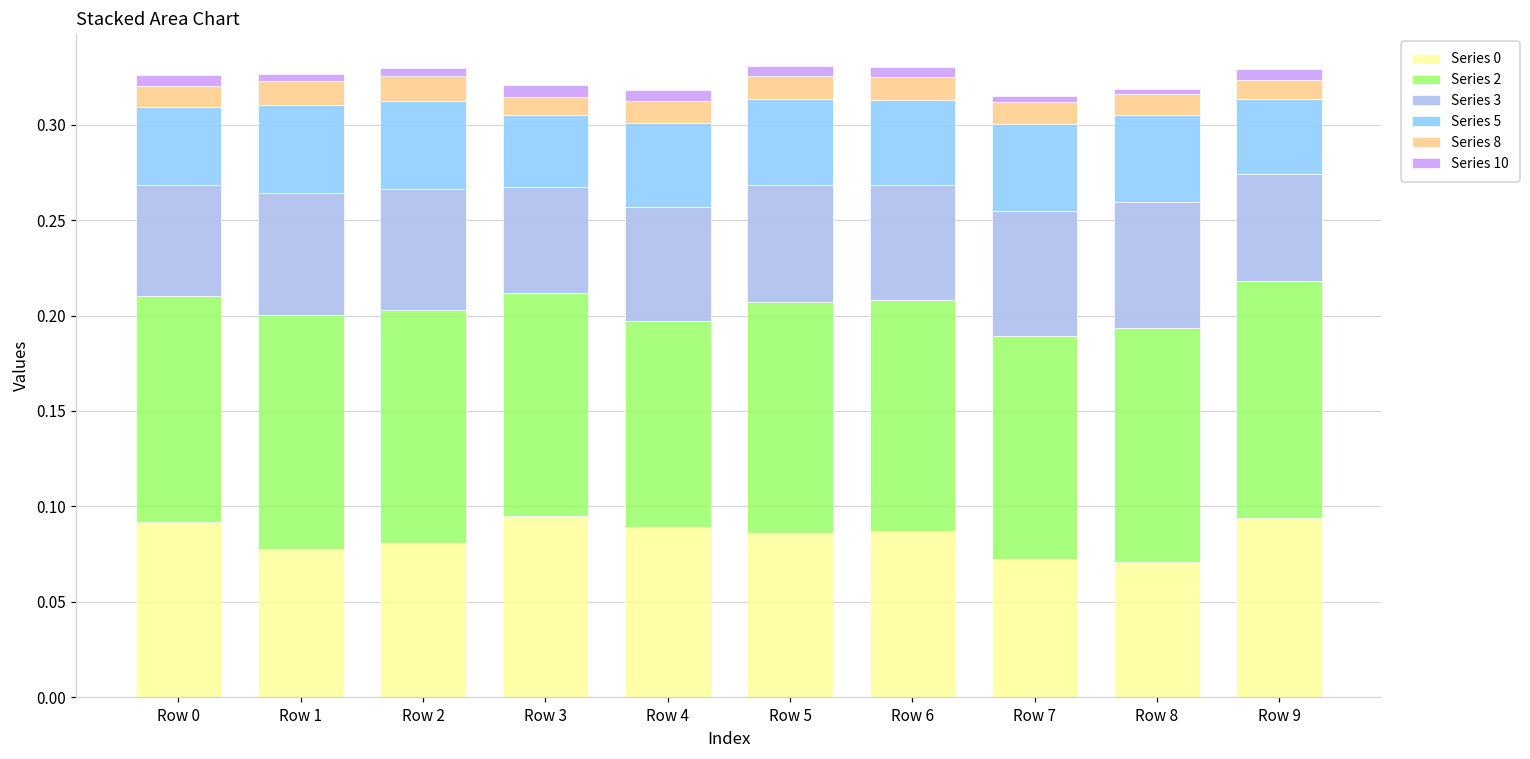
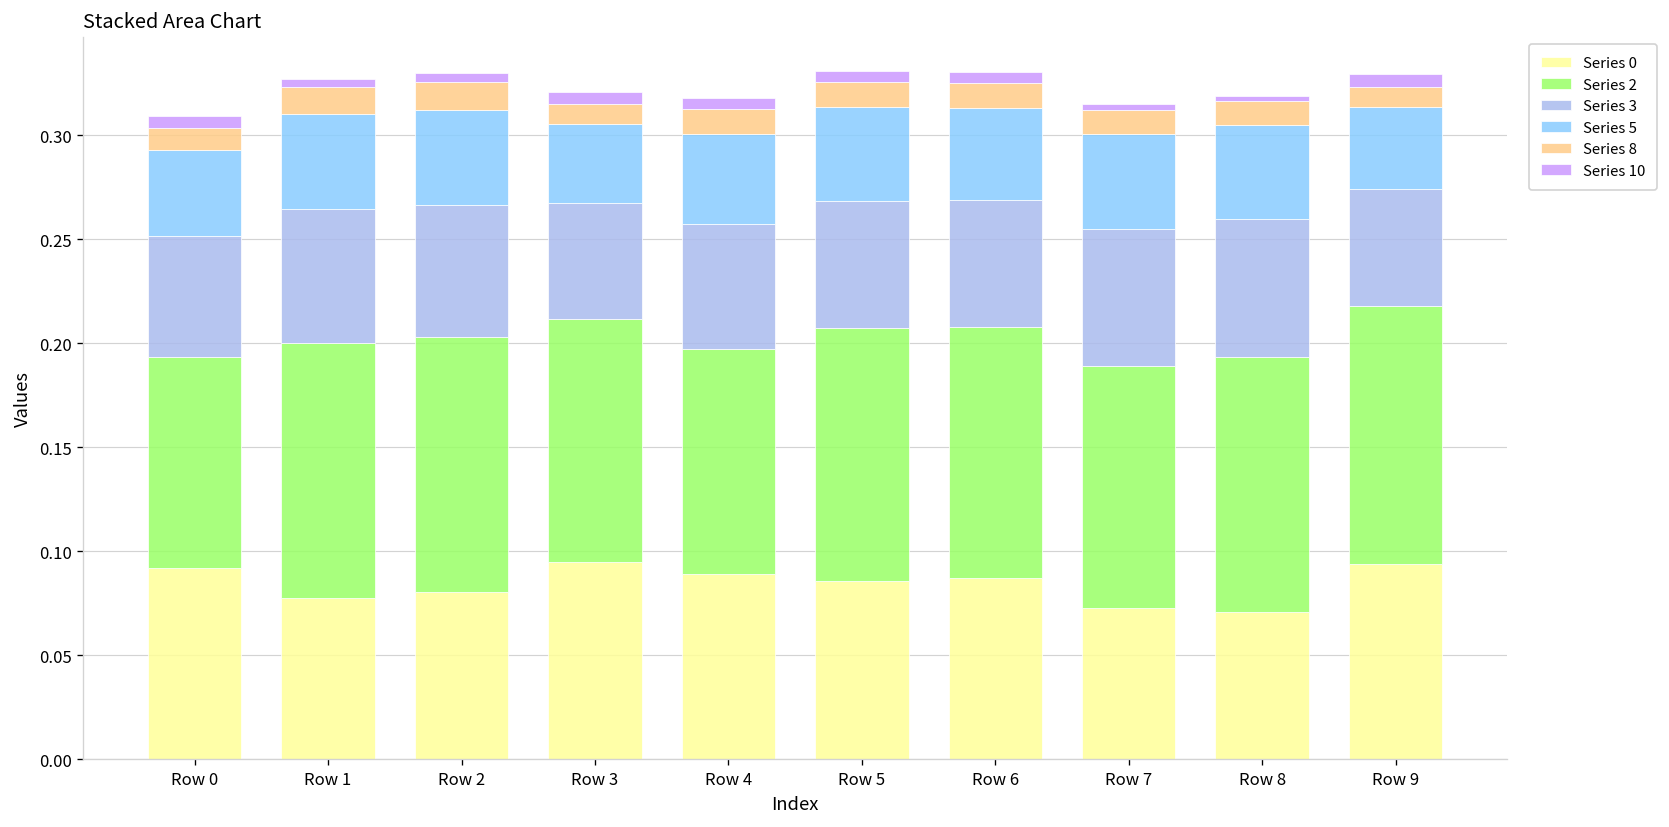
  {
    "Series 2": {
-     "Row 0": 0.118,
+     "Row 0": 0.102,
      "Row 1": 0.123,
      "Row 2": 0.123,
      "Row 3": 0.117,
      "Row 4": 0.108,
      "Row 5": 0.121,
      "Row 6": 0.121,
      "Row 7": 0.117,
      "Row 8": 0.123,
      "Row 9": 0.124
    }
  }
